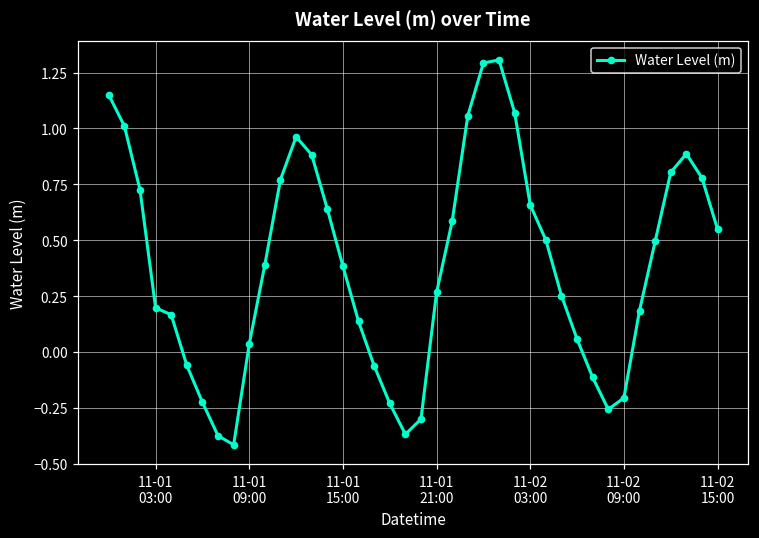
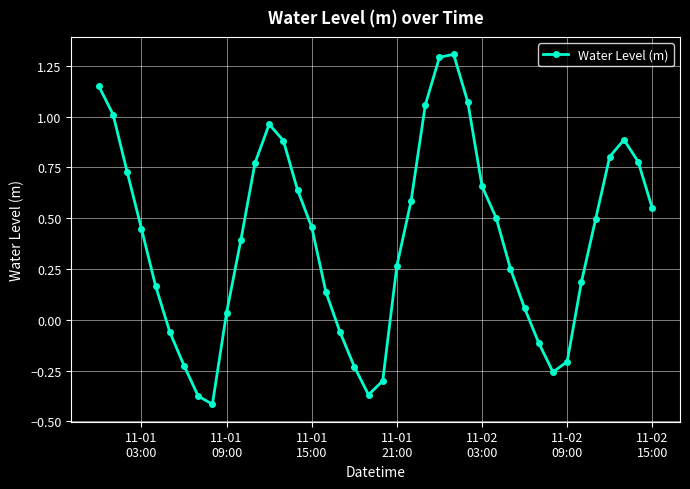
  {
-   "11-01 03:00": 0.20,
+   "11-01 03:00": 0.45,
    "11-01 09:00": 0.04,
-   "11-01 15:00": 0.38,
+   "11-01 15:00": 0.46,
    "11-01 21:00": 0.27,
    "11-02 03:00": 0.66,
    "11-02 09:00": -0.21,
    "11-02 15:00": 0.55
  }
